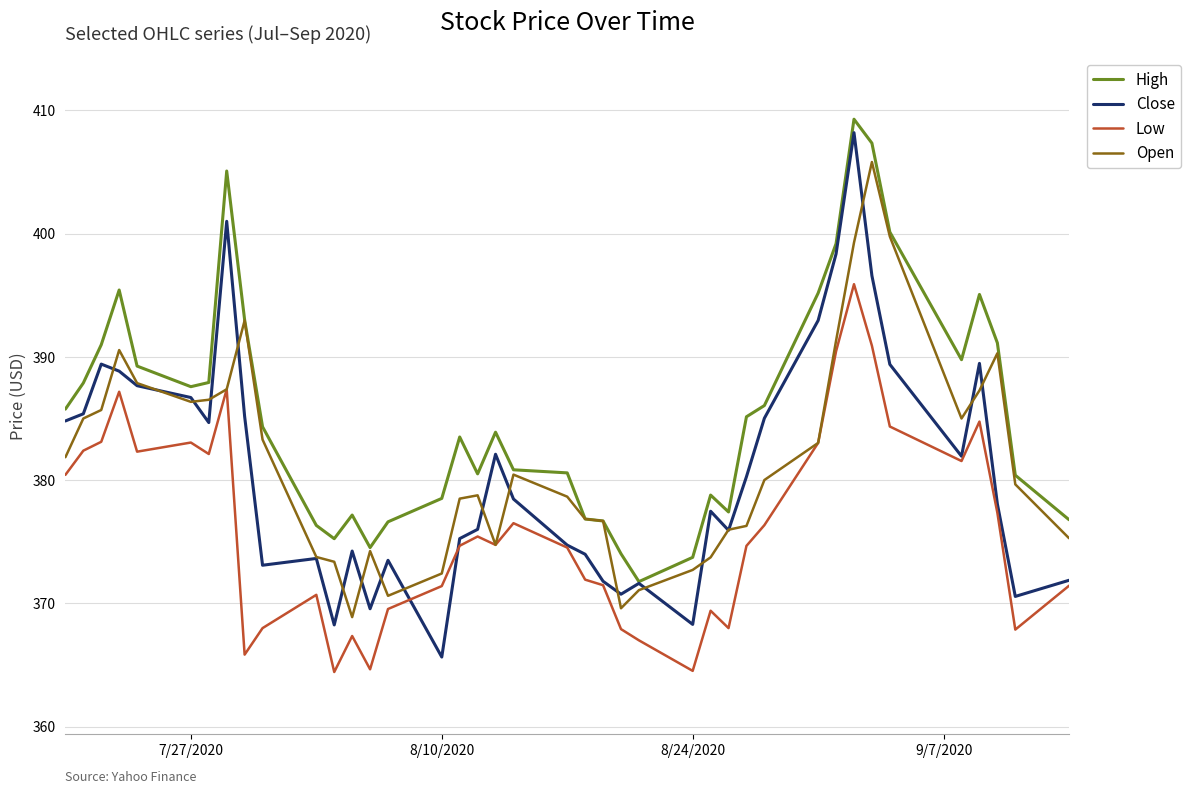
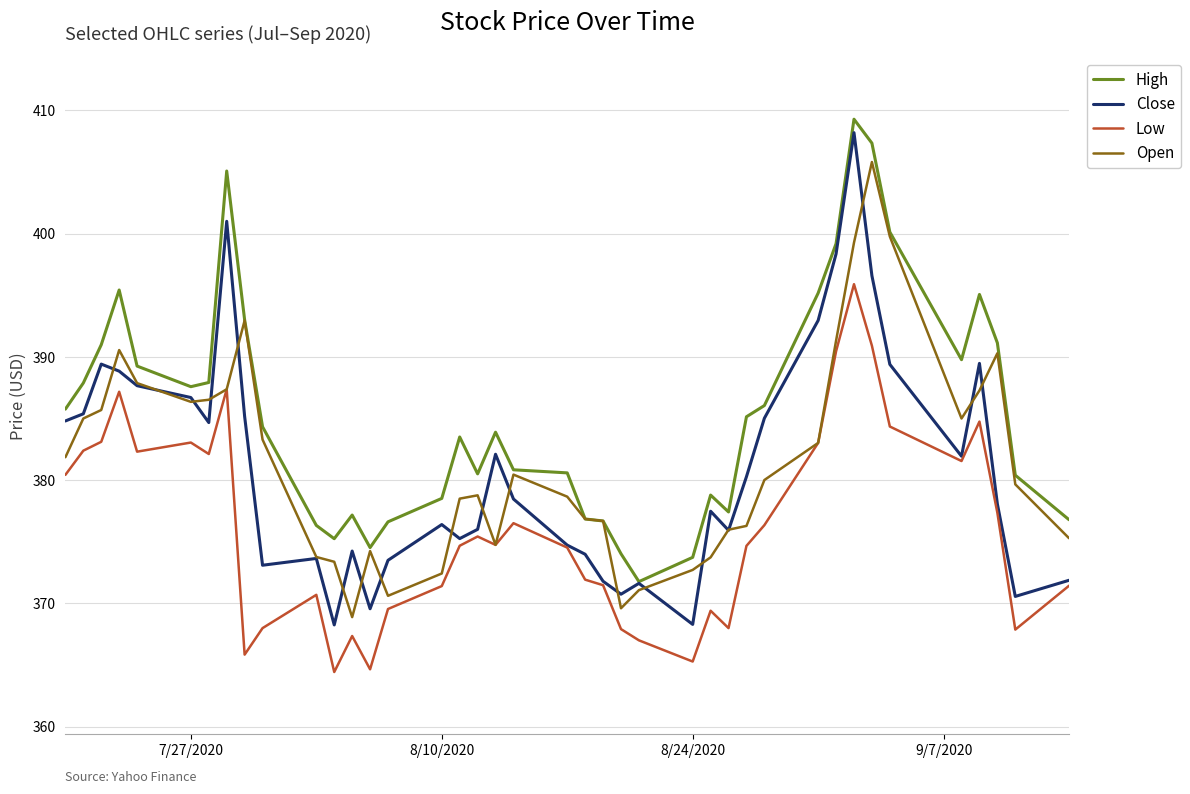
  {
    "Close": {
      "7/27/2020": 386.7,
-     "8/10/2020": 365.7,
+     "8/10/2020": 376.4,
      "8/24/2020": 368.3
    },
    "Low": {
      "7/27/2020": 383.0,
      "8/10/2020": 371.4,
-     "8/24/2020": 364.5
+     "8/24/2020": 365.3
    }
  }
